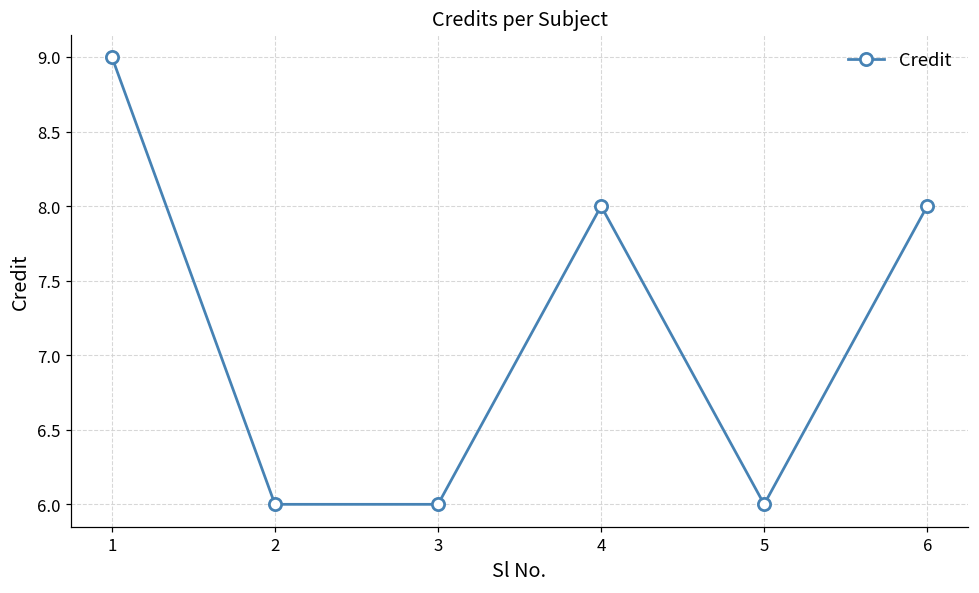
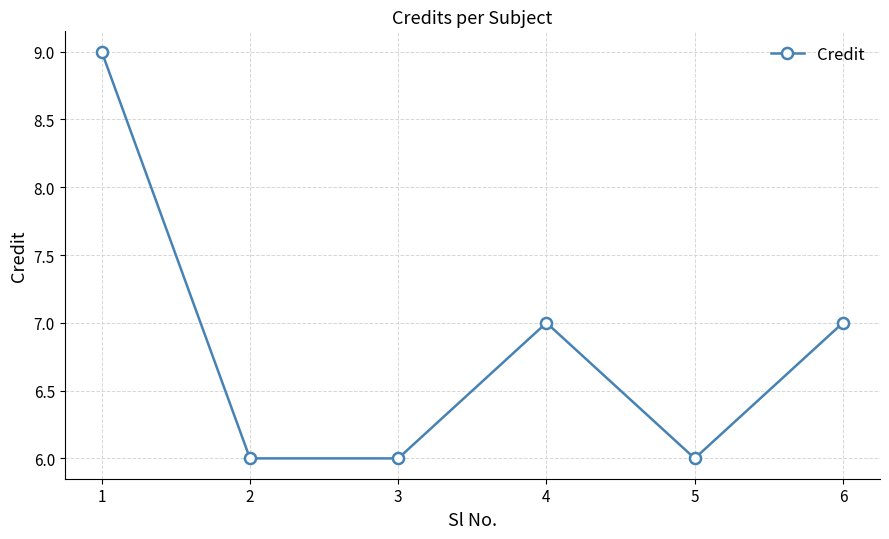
  {
    "1": 9,
    "2": 6,
    "3": 6,
-   "4": 8,
+   "4": 7,
    "5": 6,
-   "6": 8
+   "6": 7
  }
